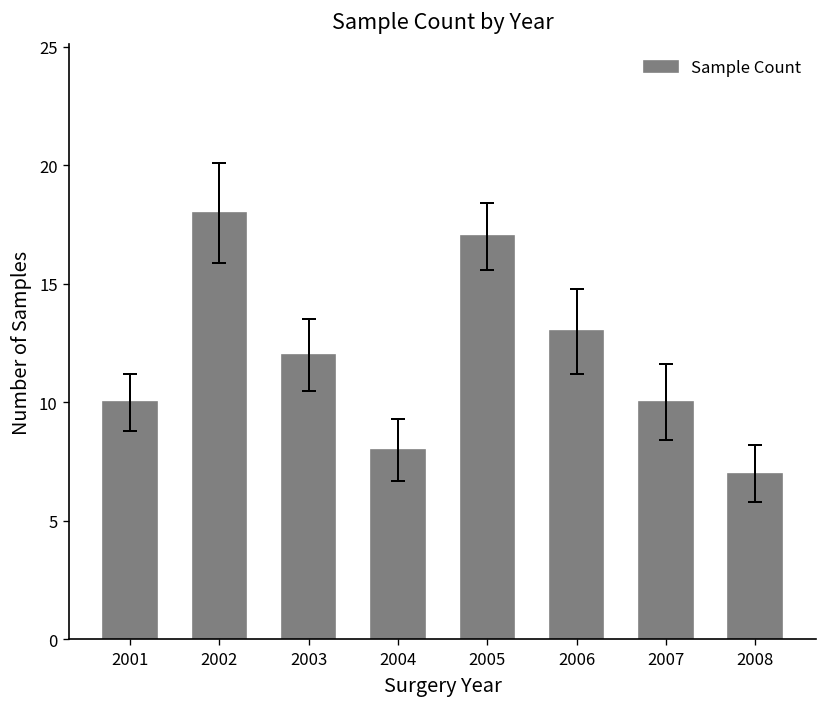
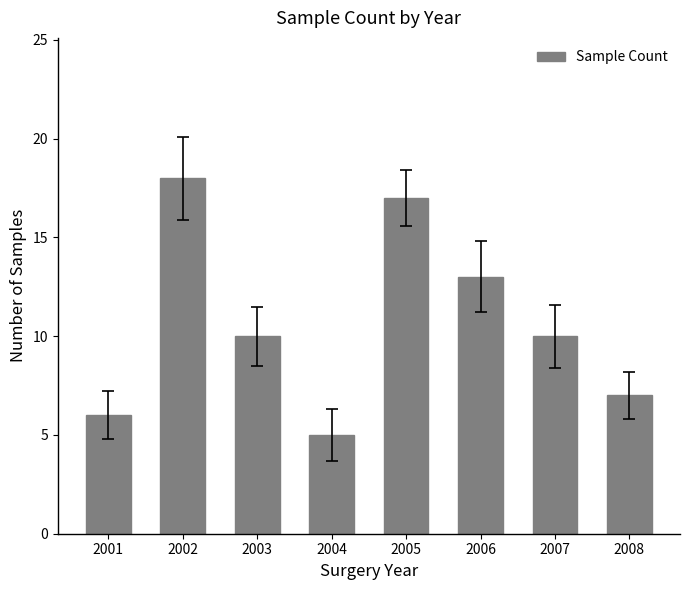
  {
    "Sample Count": {
-     "2001": 10,
+     "2001": 6,
      "2002": 18,
-     "2003": 12,
-     "2004": 8,
+     "2003": 10,
+     "2004": 5,
      "2005": 17,
      "2006": 13,
      "2007": 10,
      "2008": 7
    }
  }
